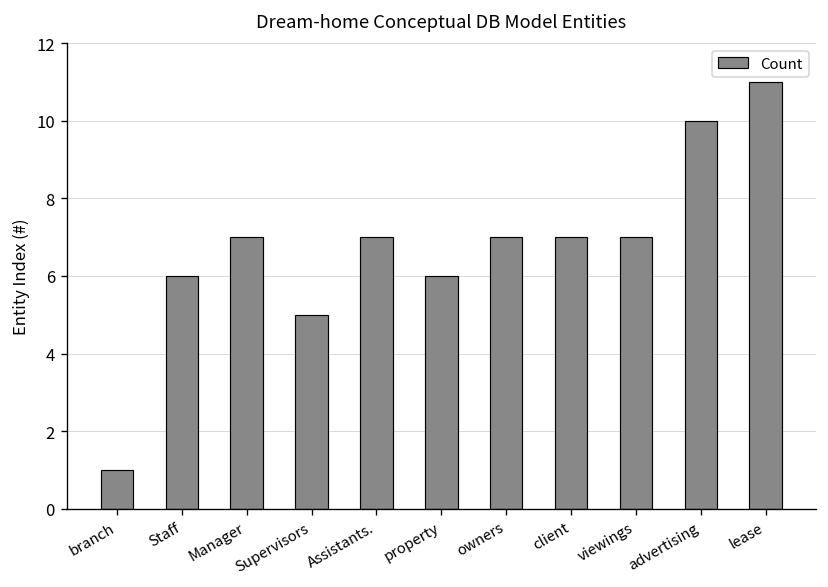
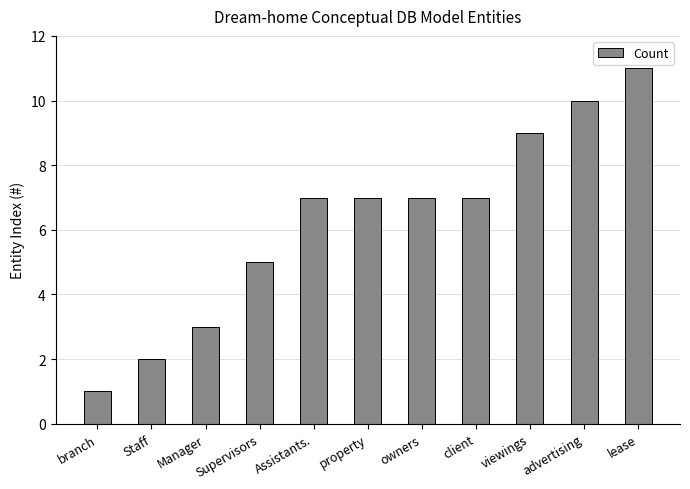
  {
    "branch": 1,
-   "Staff": 6,
-   "Manager": 7,
+   "Staff": 2,
+   "Manager": 3,
    "Supervisors": 5,
    "Assistants.": 7,
-   "property": 6,
+   "property": 7,
    "owners": 7,
    "client": 7,
-   "viewings": 7,
+   "viewings": 9,
    "advertising": 10,
    "lease": 11
  }
